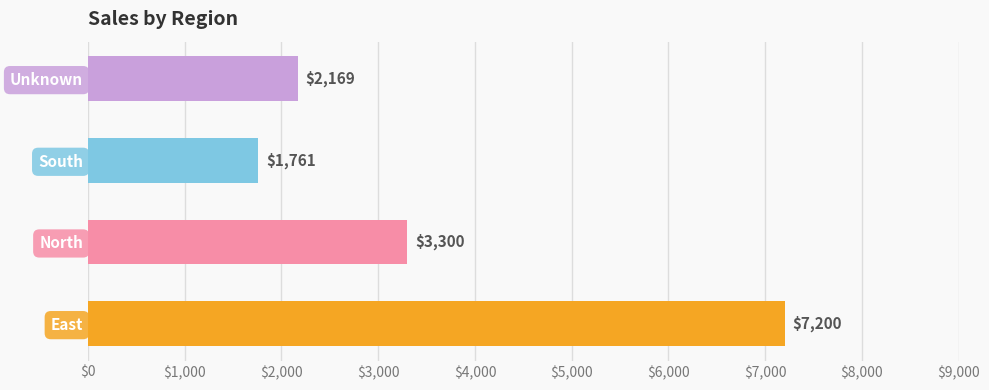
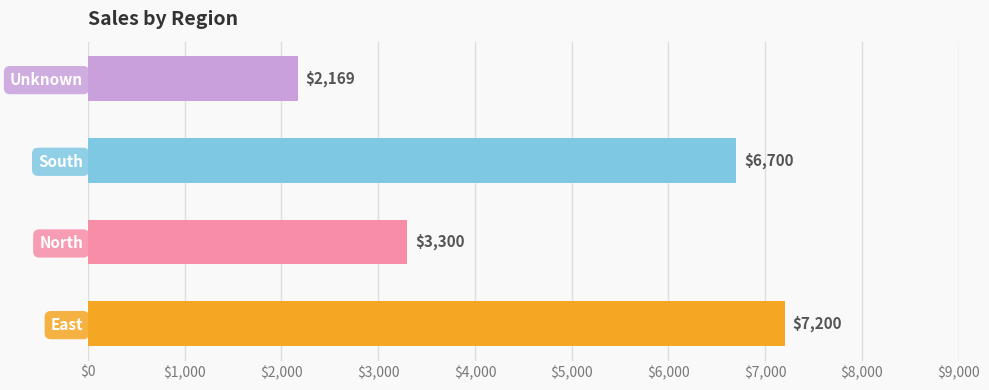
  {
    "Unknown": "$2,169",
-   "South": "$1,761",
+   "South": "$6,700",
    "North": "$3,300",
    "East": "$7,200"
  }
